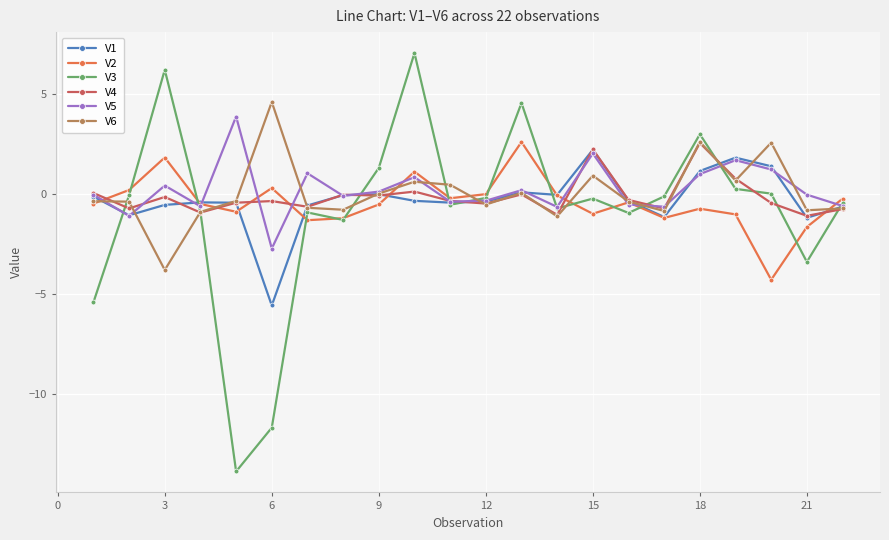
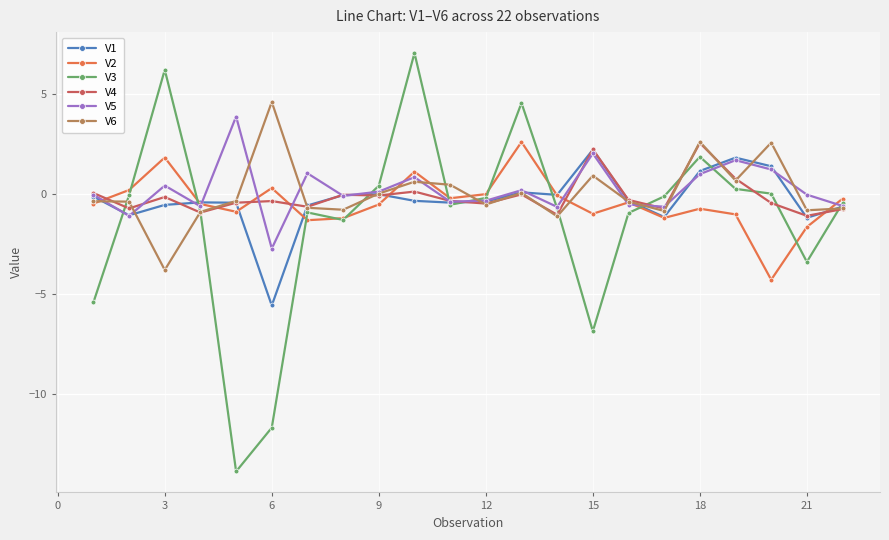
  {
    "V1": {
      "3": -0.5,
      "6": -5.6,
      "18": 1.1
    },
    "V3": {
      "3": 6.2,
      "6": -11.7,
-     "9": 1.3,
+     "9": 0.4,
      "12": -0.2,
-     "15": -0.2,
-     "18": 3.0,
+     "15": -6.9,
+     "18": 1.9,
      "21": -3.4
    },
    "V5": {
      "3": 0.4,
      "6": -2.7,
      "15": 2.0,
      "18": 1.0,
      "21": 0.0
    }
  }
